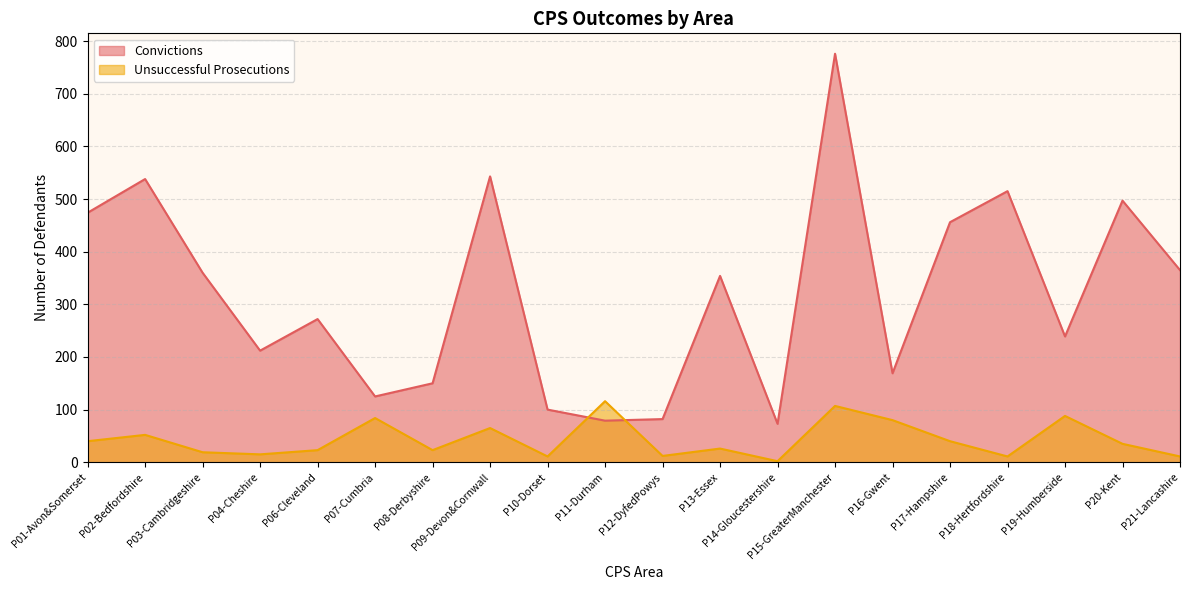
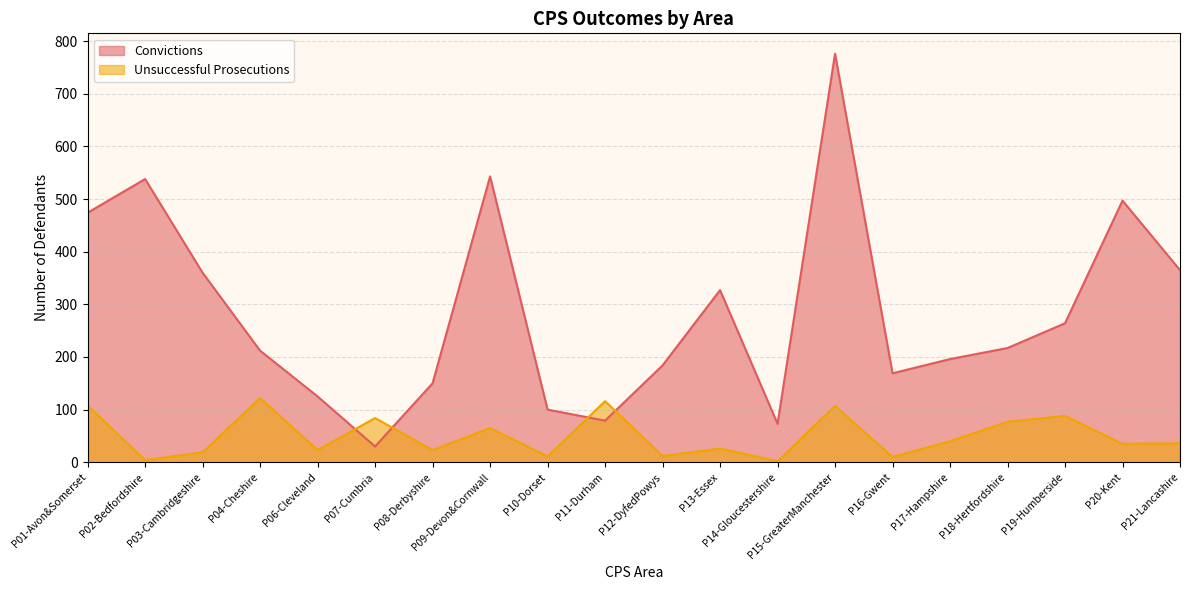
  {
    "Convictions": {
      "P01-Avon&Somerset": 470,
      "P02-Bedfordshire": 540,
      "P03-Cambridgeshire": 360,
      "P04-Cheshire": 210,
-     "P06-Cleveland": 270,
-     "P07-Cumbria": 130,
+     "P06-Cleveland": 130,
+     "P07-Cumbria": 30,
      "P08-Derbyshire": 150,
      "P09-Devon&Cornwall": 540,
      "P10-Dorset": 100,
      "P11-Durham": 80,
-     "P12-DyfedPowys": 80,
-     "P13-Essex": 350,
+     "P12-DyfedPowys": 180,
+     "P13-Essex": 330,
      "P14-Gloucestershire": 70,
      "P15-GreaterManchester": 780,
      "P16-Gwent": 170,
-     "P17-Hampshire": 460,
-     "P18-Hertfordshire": 520,
-     "P19-Humberside": 240,
+     "P17-Hampshire": 200,
+     "P18-Hertfordshire": 220,
+     "P19-Humberside": 260,
      "P20-Kent": 500,
      "P21-Lancashire": 370
    },
    "Unsuccessful Prosecutions": {
-     "P01-Avon&Somerset": 40,
-     "P02-Bedfordshire": 50,
+     "P01-Avon&Somerset": 110,
+     "P02-Bedfordshire": 0,
      "P03-Cambridgeshire": 20,
-     "P04-Cheshire": 20,
+     "P04-Cheshire": 120,
      "P06-Cleveland": 20,
      "P07-Cumbria": 80,
      "P08-Derbyshire": 20,
      "P09-Devon&Cornwall": 70,
      "P10-Dorset": 10,
      "P11-Durham": 120,
      "P12-DyfedPowys": 10,
      "P13-Essex": 30,
      "P14-Gloucestershire": 0,
      "P15-GreaterManchester": 110,
-     "P16-Gwent": 80,
+     "P16-Gwent": 10,
      "P17-Hampshire": 40,
-     "P18-Hertfordshire": 10,
+     "P18-Hertfordshire": 80,
      "P19-Humberside": 90,
      "P20-Kent": 40,
-     "P21-Lancashire": 10
+     "P21-Lancashire": 40
    }
  }
